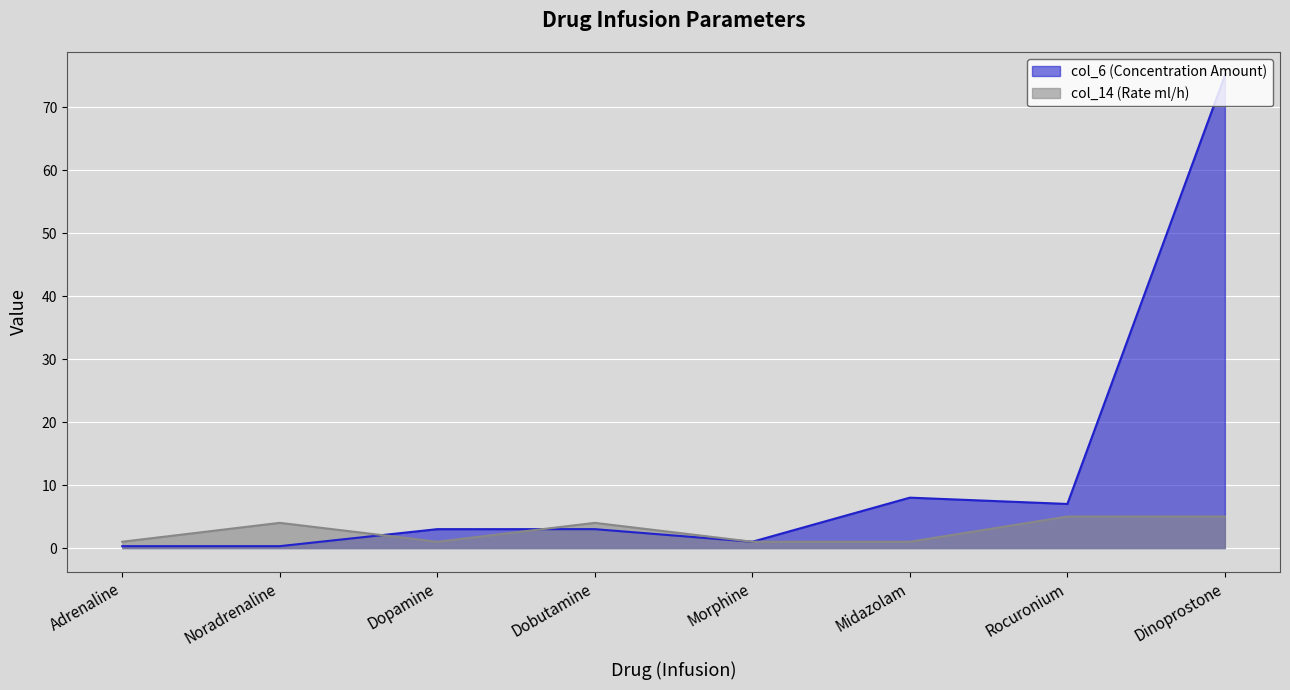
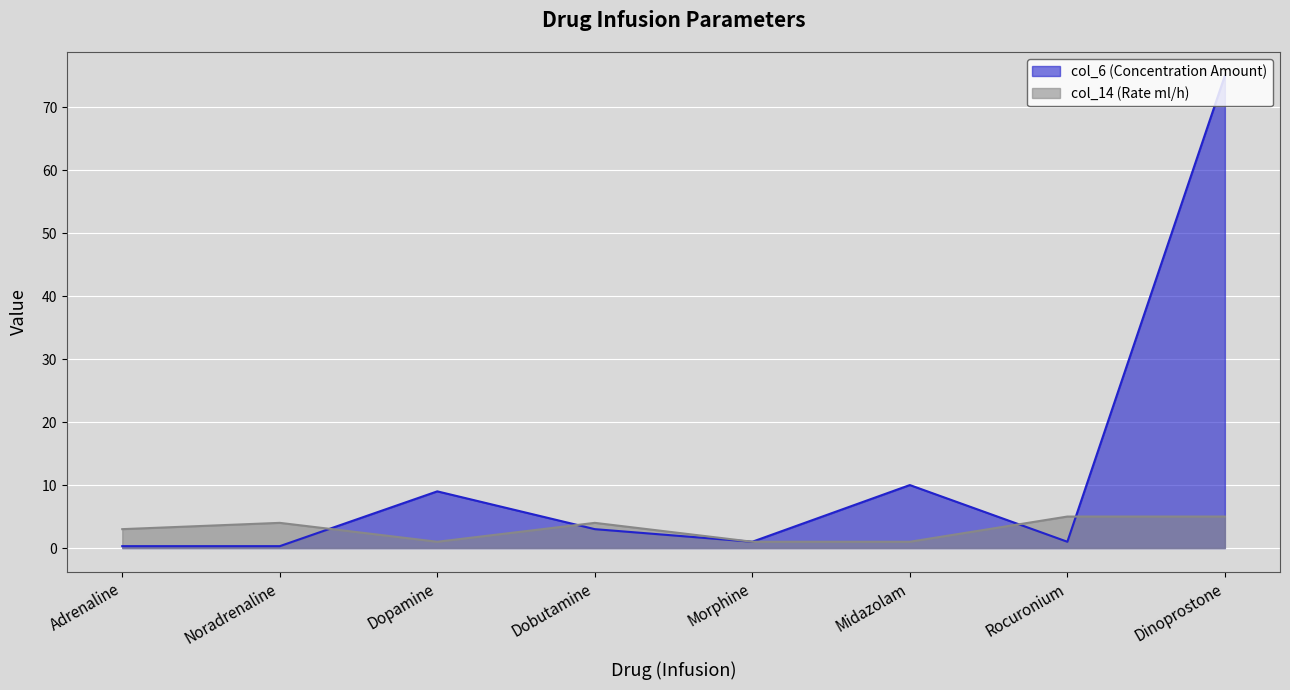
  {
    "col_6 (Concentration Amount)": {
      "Adrenaline": 0,
      "Noradrenaline": 0,
-     "Dopamine": 3,
+     "Dopamine": 9,
      "Dobutamine": 3,
-     "Midazolam": 8,
-     "Rocuronium": 7
+     "Midazolam": 10,
+     "Rocuronium": 1
    },
    "col_14 (Rate ml/h)": {
-     "Adrenaline": 1,
+     "Adrenaline": 3,
      "Noradrenaline": 4,
      "Dopamine": 1,
      "Dobutamine": 4,
      "Midazolam": 1,
      "Rocuronium": 5,
      "Dinoprostone": 5
    }
  }
